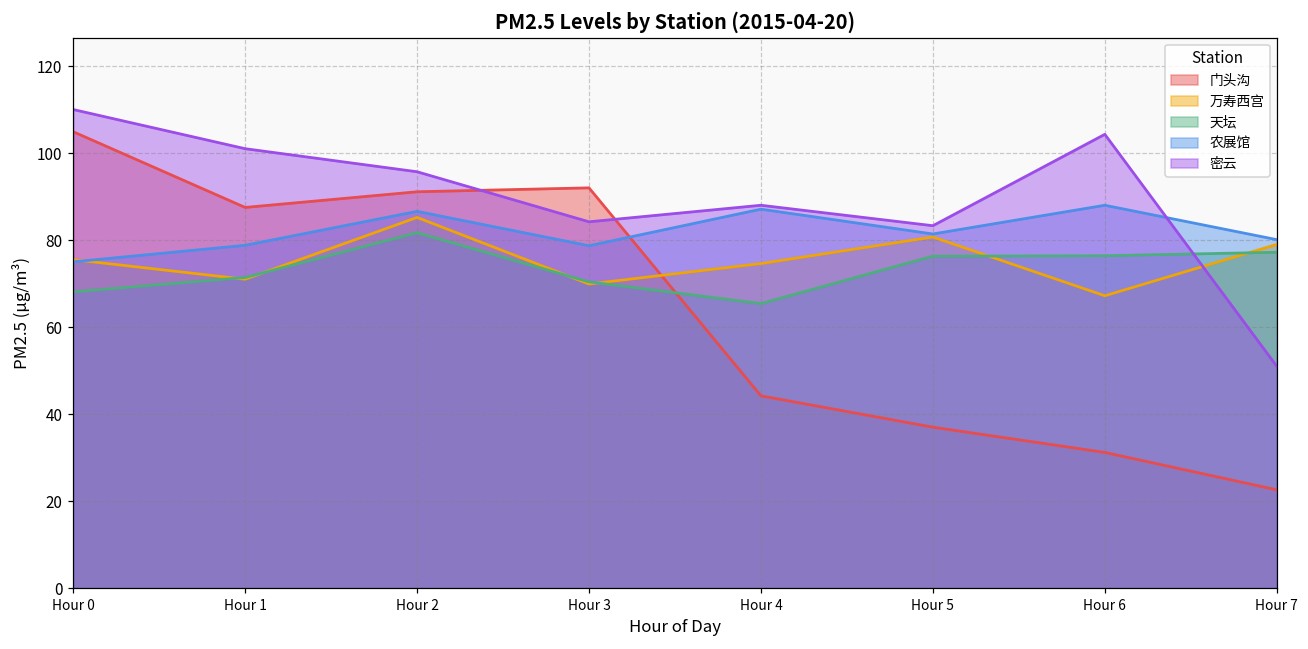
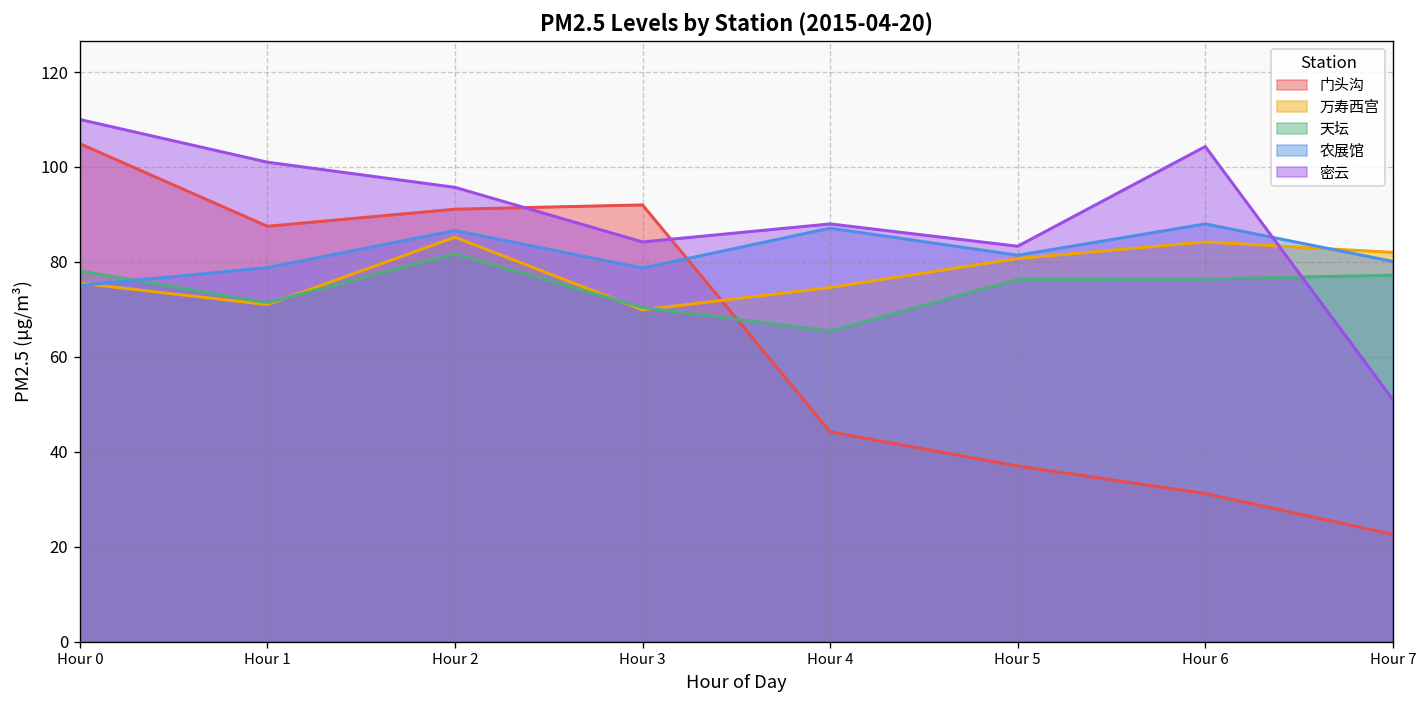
  {
    "门头沟": {
      "Hour 0": 105,
      "Hour 1": 88,
      "Hour 2": 91,
      "Hour 3": 92,
      "Hour 4": 44,
      "Hour 5": 37,
      "Hour 6": 31,
      "Hour 7": 23
    },
    "万寿西宫": {
      "Hour 2": 85,
      "Hour 4": 75,
      "Hour 5": 81,
-     "Hour 6": 67,
-     "Hour 7": 79
+     "Hour 6": 84,
+     "Hour 7": 82
    },
    "天坛": {
-     "Hour 0": 68,
+     "Hour 0": 78,
      "Hour 2": 82,
      "Hour 4": 65,
      "Hour 5": 76,
      "Hour 6": 76,
      "Hour 7": 77
    },
    "农展馆": {
      "Hour 1": 79,
      "Hour 2": 87,
      "Hour 3": 79,
      "Hour 4": 87,
      "Hour 5": 81,
      "Hour 6": 88,
      "Hour 7": 80
    },
    "密云": {
      "Hour 0": 110,
      "Hour 1": 101,
      "Hour 2": 96,
      "Hour 3": 84,
      "Hour 4": 88,
      "Hour 5": 83,
      "Hour 6": 104,
      "Hour 7": 51
    }
  }
